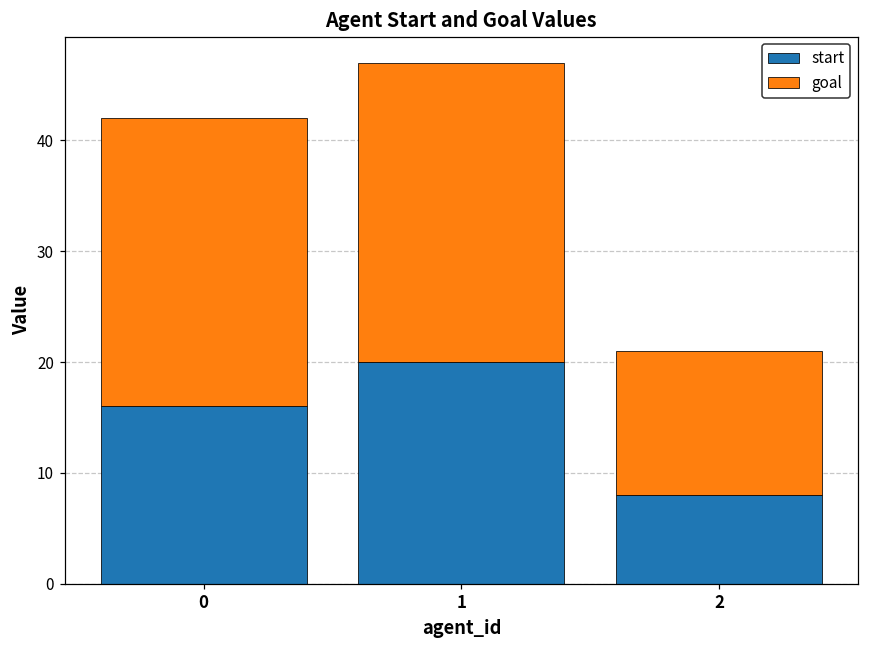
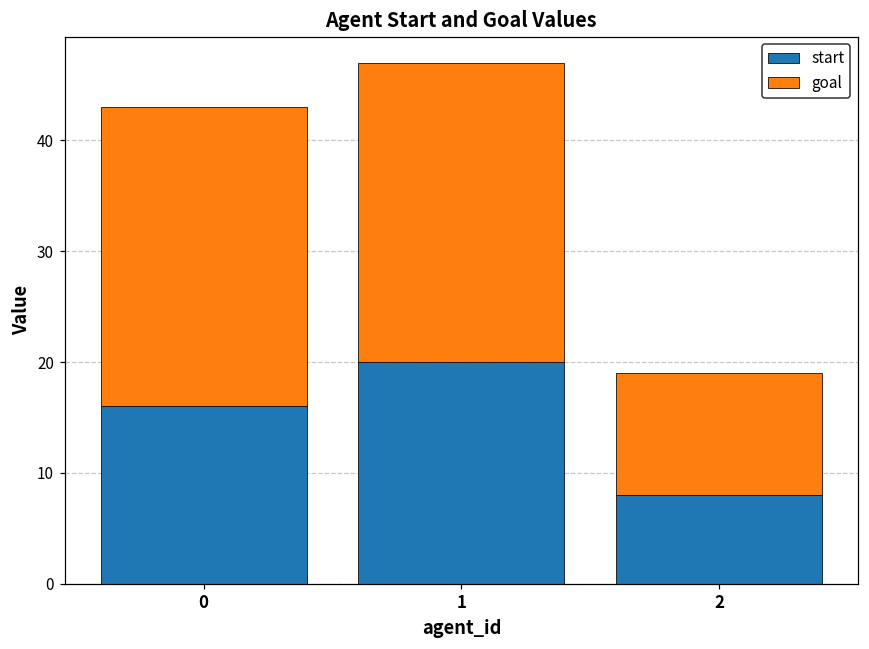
  {
    "start": {
      "0": 16,
      "1": 20,
      "2": 8
    },
    "goal": {
-     "0": 26,
+     "0": 27,
      "1": 27,
-     "2": 13
+     "2": 11
    }
  }
